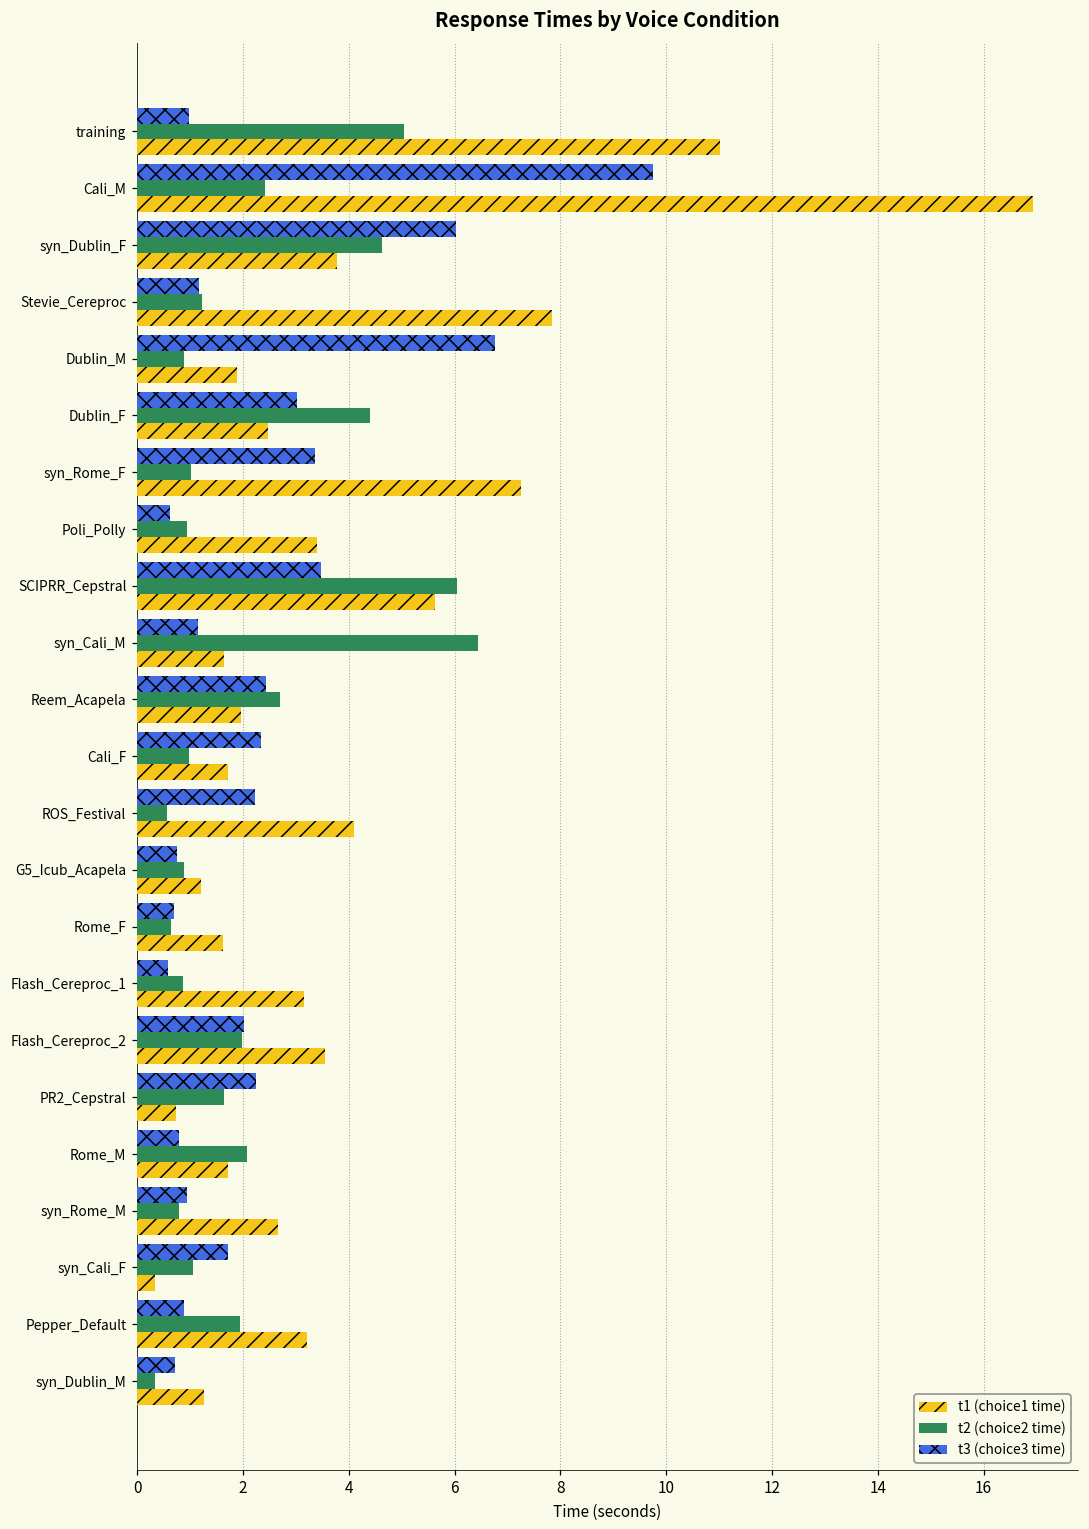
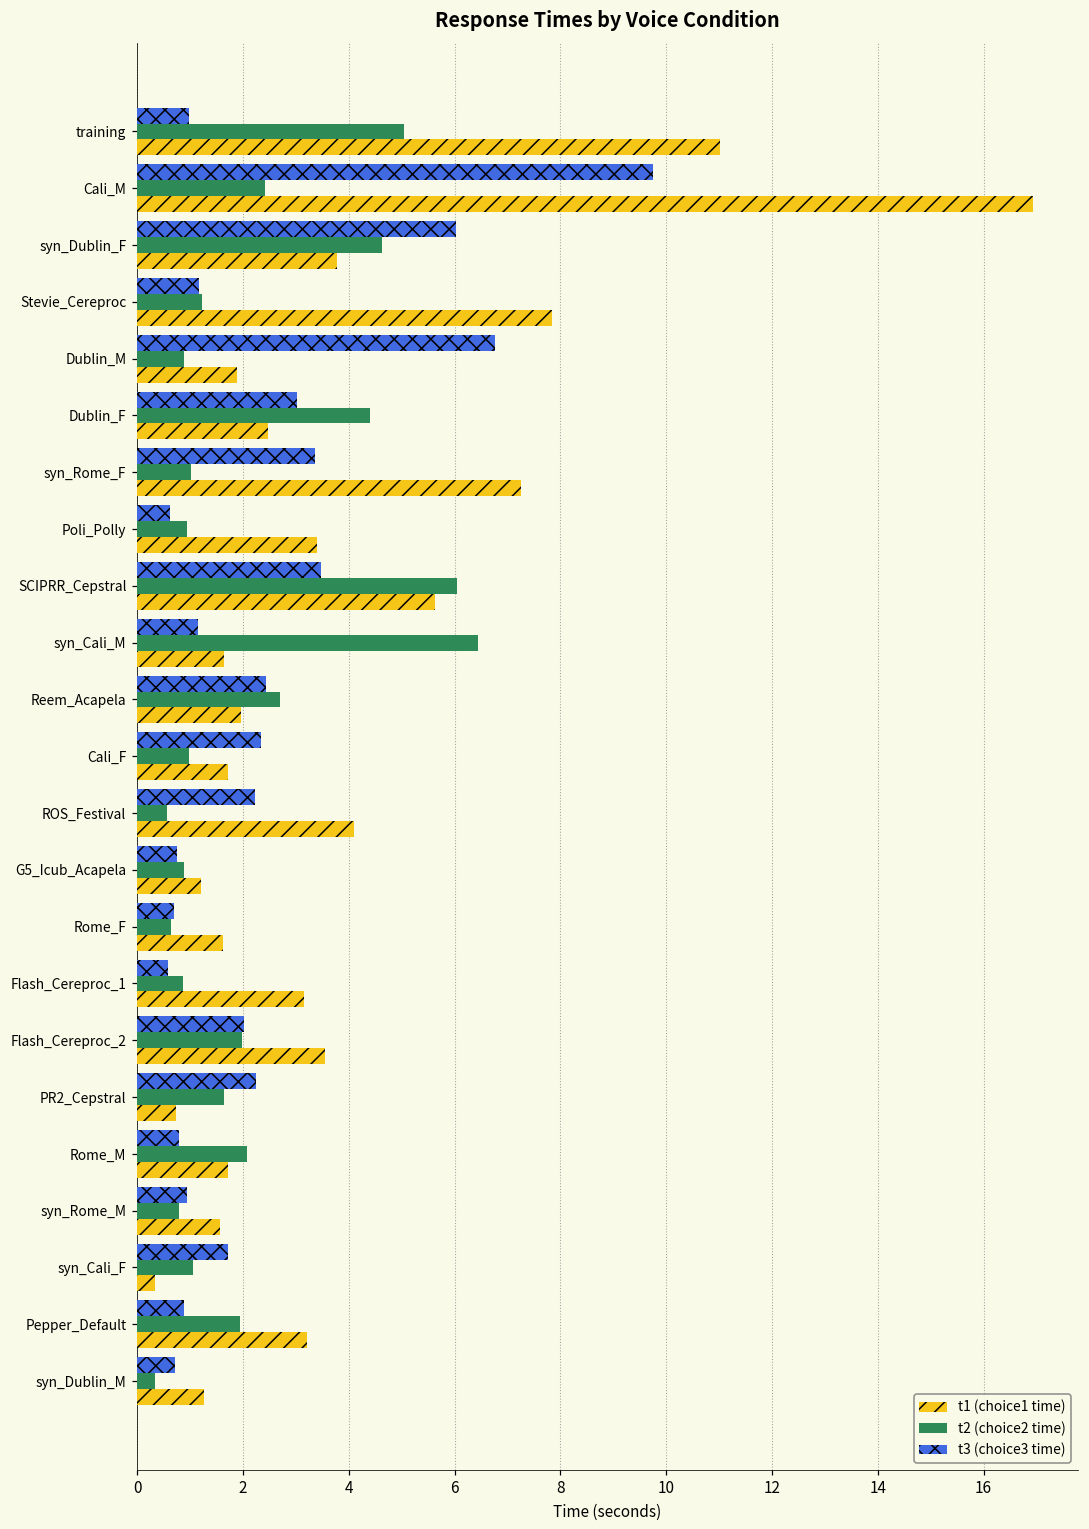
  {
    "t1 (choice1 time)": {
      "training": 11.0,
      "Cali_M": 16.9,
      "syn_Dublin_F": 3.8,
      "Stevie_Cereproc": 7.8,
      "Dublin_M": 1.9,
      "Dublin_F": 2.5,
      "syn_Rome_F": 7.3,
      "Poli_Polly": 3.4,
      "SCIPRR_Cepstral": 5.6,
      "syn_Cali_M": 1.6,
      "Reem_Acapela": 2.0,
      "Cali_F": 1.7,
      "ROS_Festival": 4.1,
      "G5_Icub_Acapela": 1.2,
      "Rome_F": 1.6,
      "Flash_Cereproc_1": 3.2,
      "Flash_Cereproc_2": 3.6,
      "PR2_Cepstral": 0.7,
      "Rome_M": 1.7,
-     "syn_Rome_M": 2.7,
+     "syn_Rome_M": 1.6,
      "syn_Cali_F": 0.3,
      "Pepper_Default": 3.2,
      "syn_Dublin_M": 1.3
    },
    "t2 (choice2 time)": {
      "training": 5.1,
      "Cali_M": 2.4,
      "syn_Dublin_F": 4.6,
      "Stevie_Cereproc": 1.2,
      "Dublin_M": 0.9,
      "Dublin_F": 4.4,
      "syn_Rome_F": 1.0,
      "Poli_Polly": 0.9,
      "SCIPRR_Cepstral": 6.1,
      "syn_Cali_M": 6.5,
      "Reem_Acapela": 2.7,
      "Cali_F": 1.0,
      "ROS_Festival": 0.6,
      "G5_Icub_Acapela": 0.9,
      "Rome_F": 0.6,
      "Flash_Cereproc_1": 0.9,
      "Flash_Cereproc_2": 2.0,
      "PR2_Cepstral": 1.6,
      "Rome_M": 2.1,
      "syn_Rome_M": 0.8,
      "syn_Cali_F": 1.1,
      "Pepper_Default": 1.9,
      "syn_Dublin_M": 0.3
    },
    "t3 (choice3 time)": {
      "training": 1.0,
      "Cali_M": 9.8,
      "syn_Dublin_F": 6.0,
      "Stevie_Cereproc": 1.2,
      "Dublin_M": 6.8,
      "Dublin_F": 3.0,
      "syn_Rome_F": 3.4,
      "Poli_Polly": 0.6,
      "SCIPRR_Cepstral": 3.5,
      "syn_Cali_M": 1.1,
      "Reem_Acapela": 2.4,
      "Cali_F": 2.4,
      "ROS_Festival": 2.2,
      "G5_Icub_Acapela": 0.8,
      "Rome_F": 0.7,
      "Flash_Cereproc_1": 0.6,
      "Flash_Cereproc_2": 2.0,
      "PR2_Cepstral": 2.2,
      "Rome_M": 0.8,
      "syn_Rome_M": 0.9,
      "syn_Cali_F": 1.7,
      "Pepper_Default": 0.9,
      "syn_Dublin_M": 0.7
    }
  }
